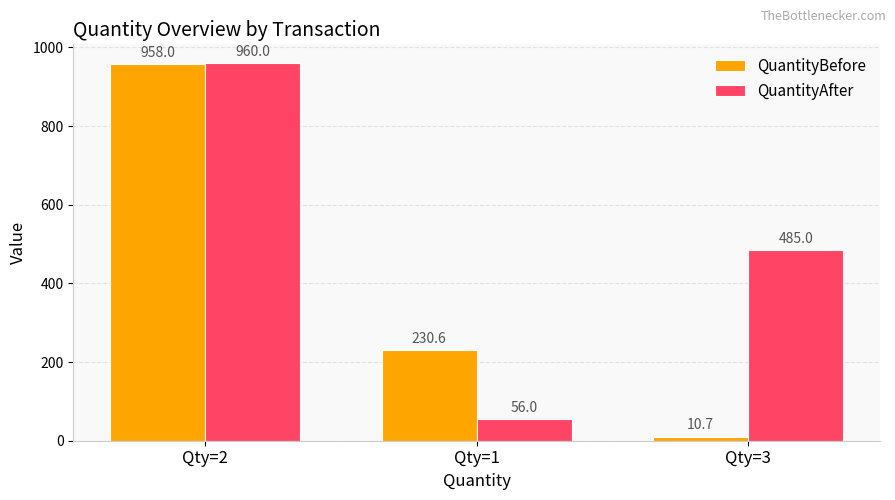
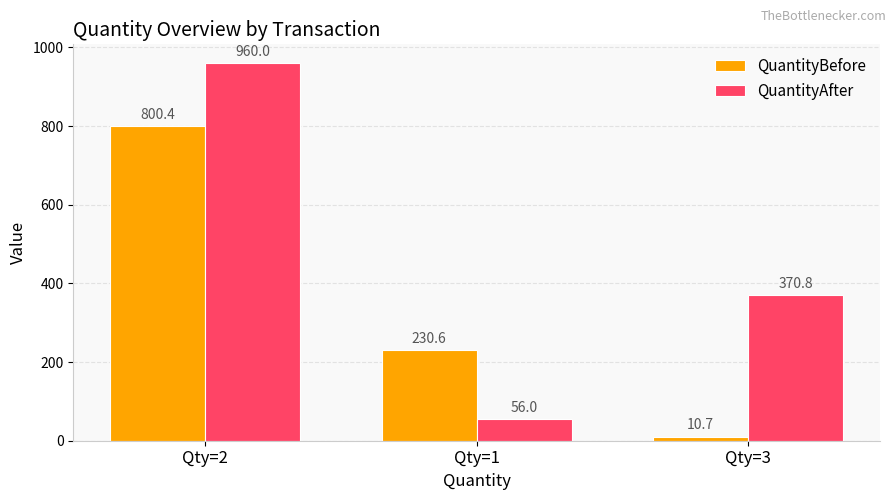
  {
    "QuantityBefore": {
-     "Qty=2": 958.0,
+     "Qty=2": 800.4,
      "Qty=1": 230.6,
      "Qty=3": 10.7
    },
    "QuantityAfter": {
      "Qty=2": 960.0,
      "Qty=1": 56.0,
-     "Qty=3": 485.0
+     "Qty=3": 370.8
    }
  }
